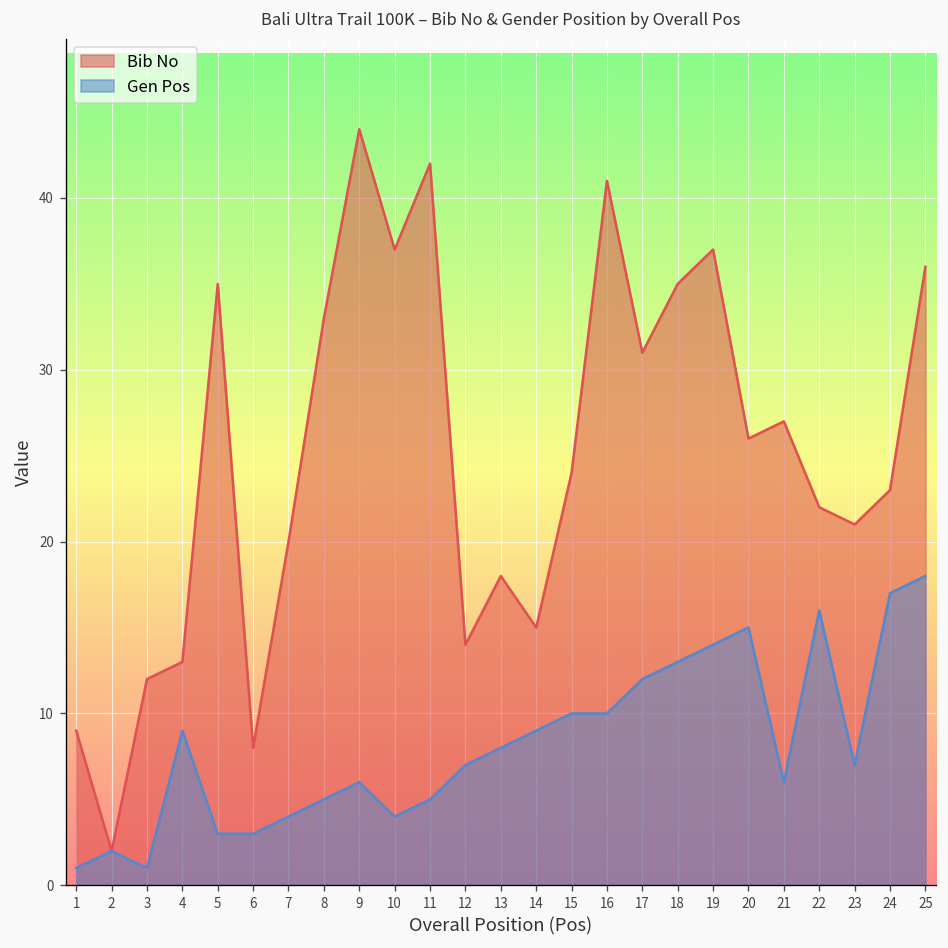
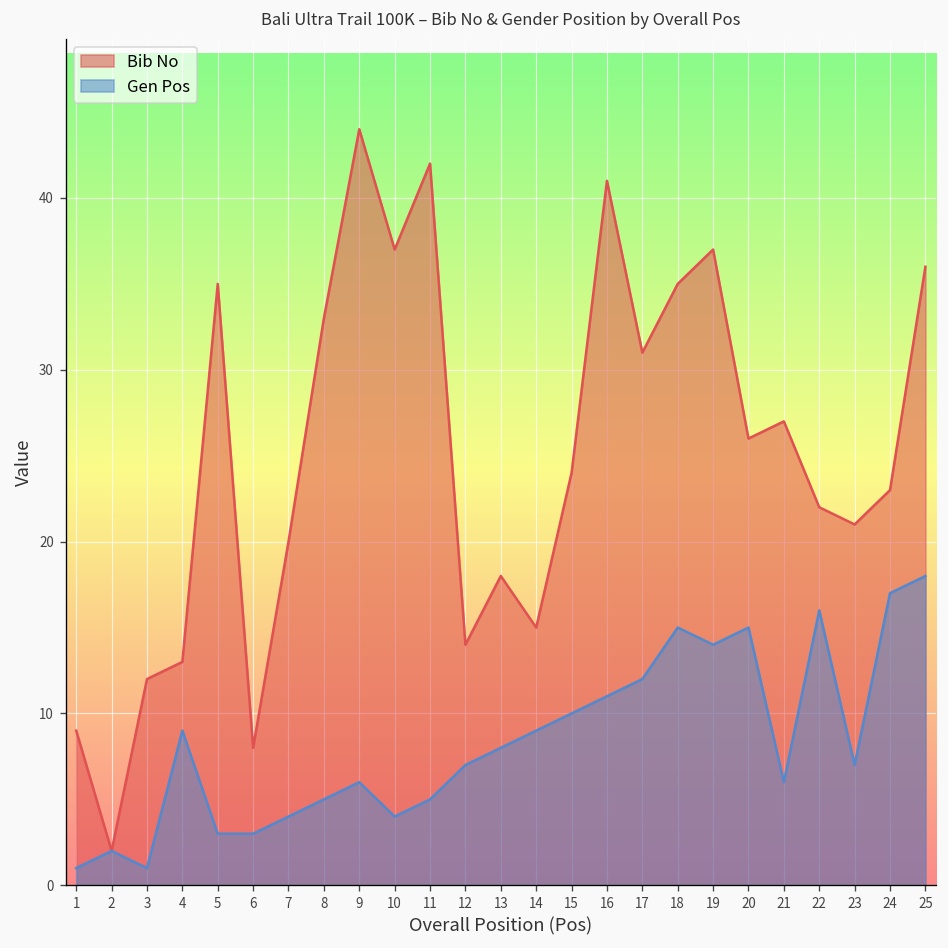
  {
    "Bib No": {
      "1": 9,
      "3": 12,
      "4": 13,
      "5": 35,
      "6": 8,
      "7": 20,
      "8": 33,
      "9": 44,
      "10": 37,
      "11": 42,
      "12": 14,
      "13": 18,
      "14": 15,
      "15": 24,
      "16": 41,
      "17": 31,
      "18": 35,
      "19": 37,
      "20": 26,
      "21": 27,
      "22": 22,
      "23": 21,
      "24": 23,
      "25": 36
    },
    "Gen Pos": {
      "1": 1,
      "3": 1,
      "4": 9,
      "5": 3,
      "6": 3,
      "7": 4,
      "8": 5,
      "9": 6,
      "10": 4,
      "11": 5,
      "12": 7,
      "13": 8,
      "14": 9,
      "15": 10,
-     "16": 10,
+     "16": 11,
      "17": 12,
-     "18": 13,
+     "18": 15,
      "19": 14,
      "20": 15,
      "21": 6,
      "22": 16,
      "23": 7,
      "24": 17,
      "25": 18
    }
  }
